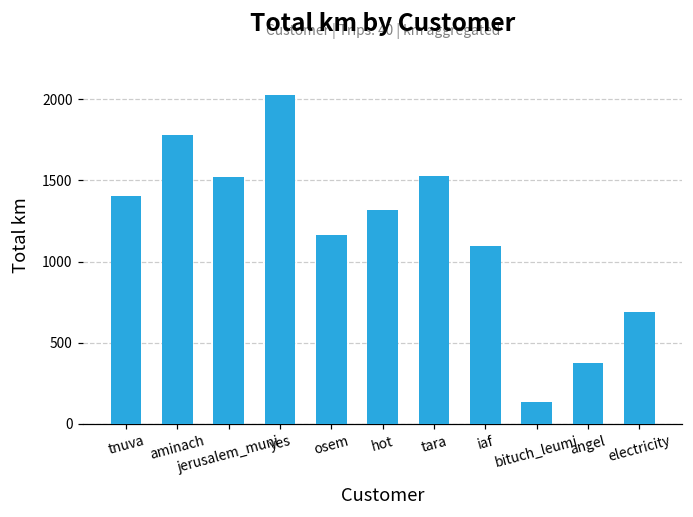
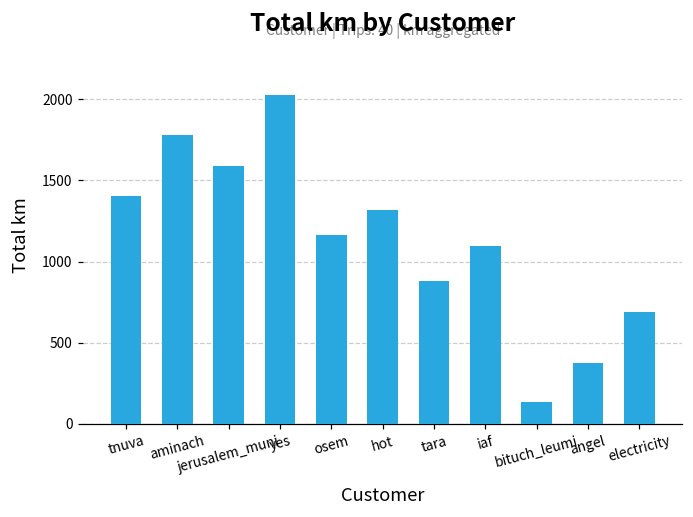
  {
    "tnuva": 1410,
    "aminach": 1780,
-   "jerusalem_muni": 1520,
+   "jerusalem_muni": 1590,
    "yes": 2030,
    "osem": 1160,
    "hot": 1320,
-   "tara": 1530,
+   "tara": 880,
    "iaf": 1090,
    "bituch_leumi": 130,
    "angel": 370,
    "electricity": 690
  }
